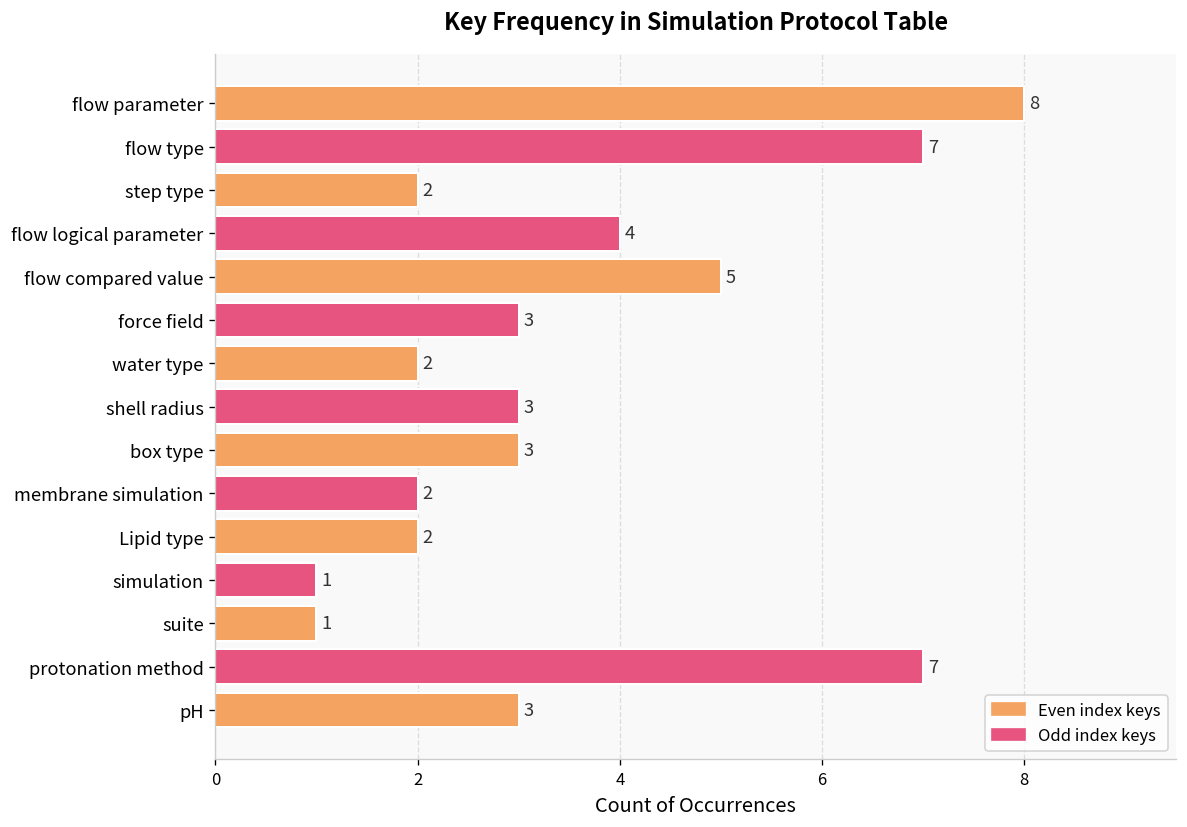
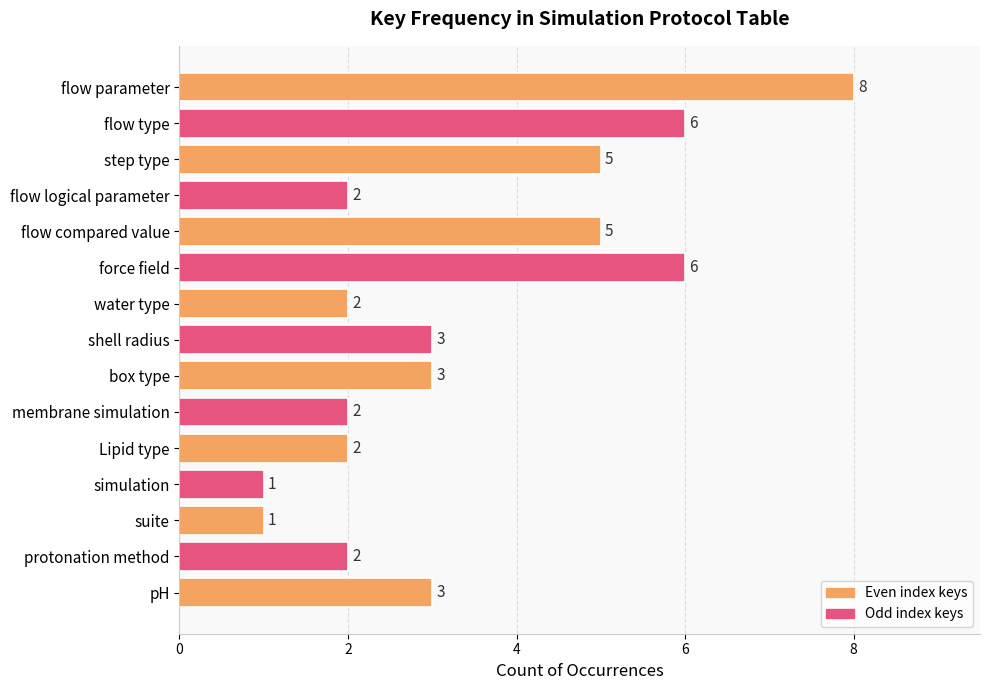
  {
    "flow parameter": 8,
-   "flow type": 7,
-   "step type": 2,
-   "flow logical parameter": 4,
+   "flow type": 6,
+   "step type": 5,
+   "flow logical parameter": 2,
    "flow compared value": 5,
-   "force field": 3,
+   "force field": 6,
    "water type": 2,
    "shell radius": 3,
    "box type": 3,
    "membrane simulation": 2,
    "Lipid type": 2,
    "simulation": 1,
    "suite": 1,
-   "protonation method": 7,
+   "protonation method": 2,
    "pH": 3
  }
